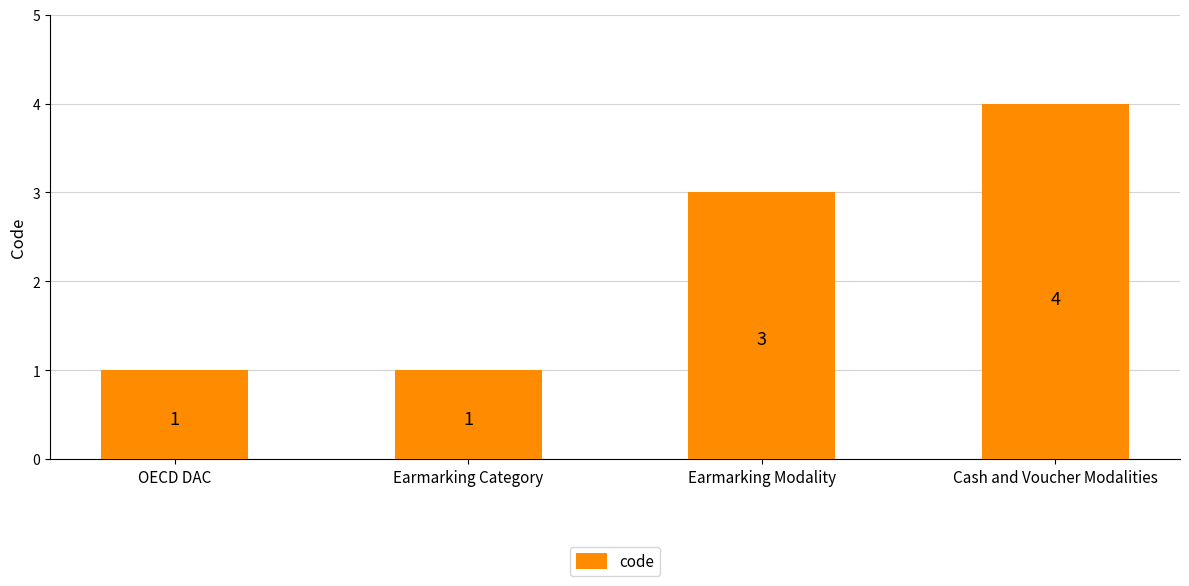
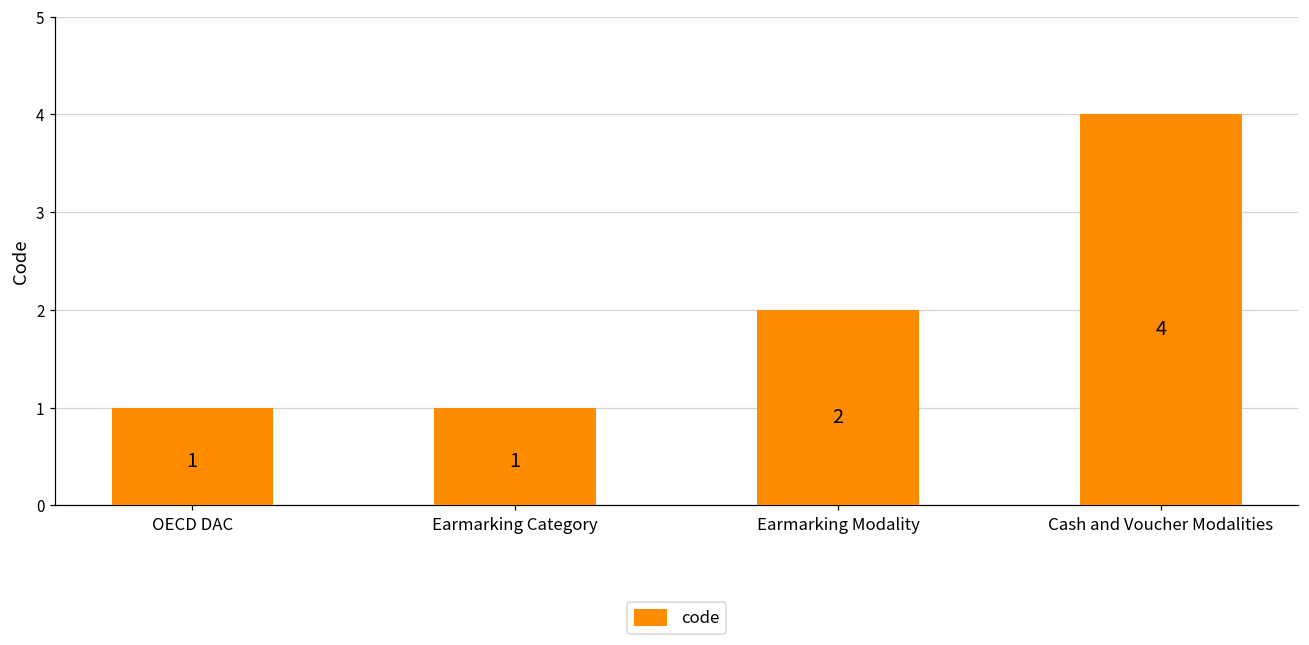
  {
    "OECD DAC": 1,
    "Earmarking Category": 1,
-   "Earmarking Modality": 3,
+   "Earmarking Modality": 2,
    "Cash and Voucher Modalities": 4
  }
